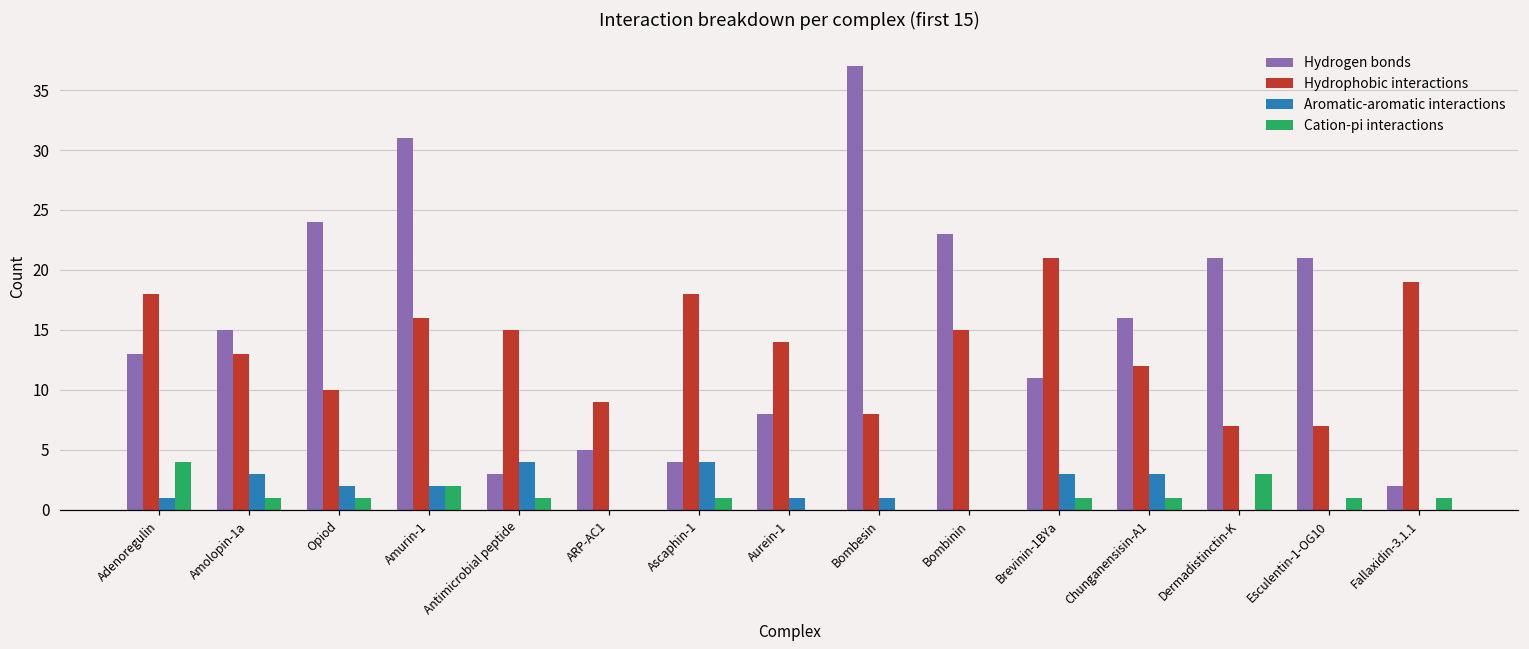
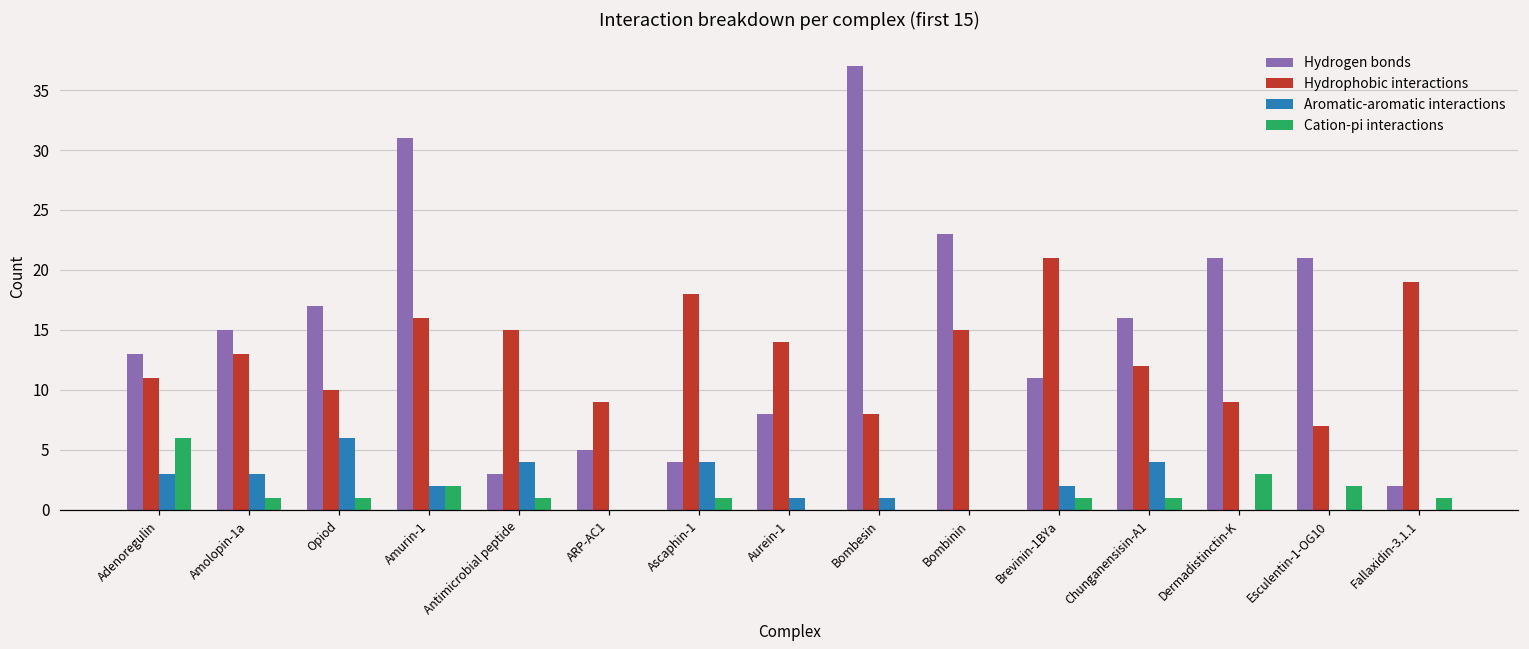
  {
    "Hydrogen bonds": {
      "Adenoregulin": 13,
      "Amolopin-1a": 15,
-     "Opiod": 24,
+     "Opiod": 17,
      "Amurin-1": 31,
      "Antimicrobial peptide": 3,
      "ARP-AC1": 5,
      "Ascaphin-1": 4,
      "Aurein-1": 8,
      "Bombesin": 37,
      "Bombinin": 23,
      "Brevinin-1BYa": 11,
      "Chunganensisin-A1": 16,
      "Dermadistinctin-K": 21,
      "Esculentin-1-OG10": 21,
      "Fallaxidin-3.1.1": 2
    },
    "Hydrophobic interactions": {
-     "Adenoregulin": 18,
+     "Adenoregulin": 11,
      "Amolopin-1a": 13,
      "Opiod": 10,
      "Amurin-1": 16,
      "Antimicrobial peptide": 15,
      "ARP-AC1": 9,
      "Ascaphin-1": 18,
      "Aurein-1": 14,
      "Bombesin": 8,
      "Bombinin": 15,
      "Brevinin-1BYa": 21,
      "Chunganensisin-A1": 12,
-     "Dermadistinctin-K": 7,
+     "Dermadistinctin-K": 9,
      "Esculentin-1-OG10": 7,
      "Fallaxidin-3.1.1": 19
    },
    "Aromatic-aromatic interactions": {
-     "Adenoregulin": 1,
+     "Adenoregulin": 3,
      "Amolopin-1a": 3,
-     "Opiod": 2,
+     "Opiod": 6,
      "Amurin-1": 2,
      "Antimicrobial peptide": 4,
      "ARP-AC1": 0,
      "Ascaphin-1": 4,
      "Aurein-1": 1,
      "Bombesin": 1,
      "Bombinin": 0,
-     "Brevinin-1BYa": 3,
-     "Chunganensisin-A1": 3,
+     "Brevinin-1BYa": 2,
+     "Chunganensisin-A1": 4,
      "Dermadistinctin-K": 0,
      "Esculentin-1-OG10": 0,
      "Fallaxidin-3.1.1": 0
    },
    "Cation-pi interactions": {
-     "Adenoregulin": 4,
+     "Adenoregulin": 6,
      "Amolopin-1a": 1,
      "Opiod": 1,
      "Amurin-1": 2,
      "Antimicrobial peptide": 1,
      "ARP-AC1": 0,
      "Ascaphin-1": 1,
      "Aurein-1": 0,
      "Bombesin": 0,
      "Bombinin": 0,
      "Brevinin-1BYa": 1,
      "Chunganensisin-A1": 1,
      "Dermadistinctin-K": 3,
-     "Esculentin-1-OG10": 1,
+     "Esculentin-1-OG10": 2,
      "Fallaxidin-3.1.1": 1
    }
  }
